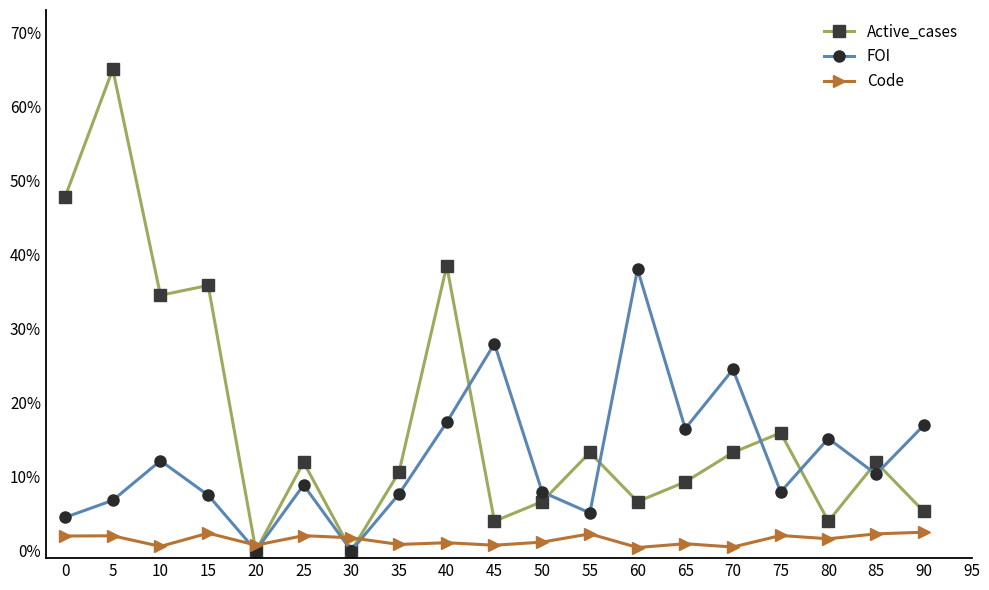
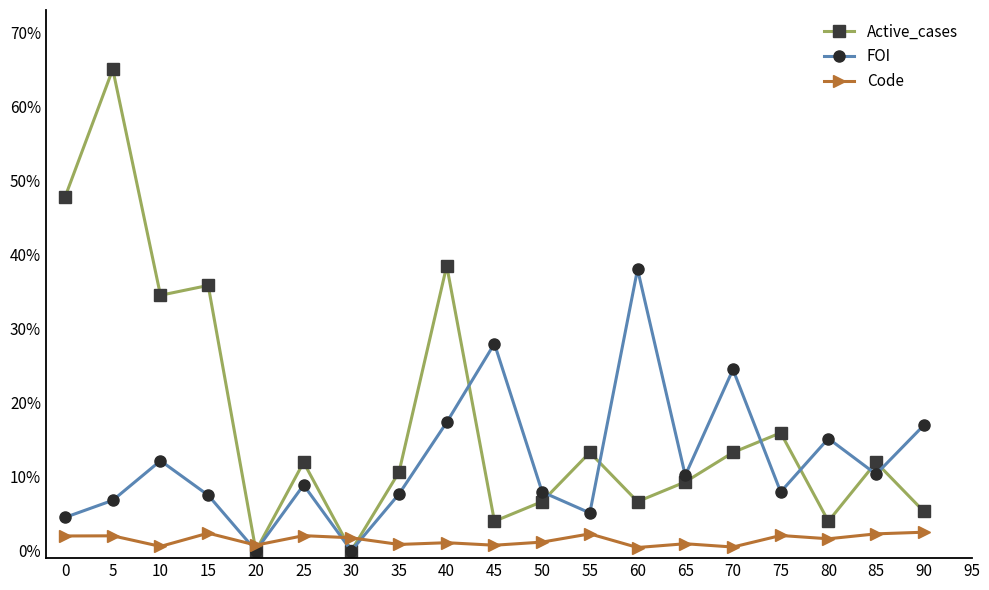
  {
    "Active_cases": {
      "0": "48%",
      "5": "65%",
      "10": "34%",
      "15": "36%",
      "25": "12%",
      "35": "11%",
      "40": "38%",
      "45": "4%",
      "50": "7%",
      "55": "13%",
      "60": "7%",
      "65": "9%",
      "70": "13%",
      "75": "16%",
      "80": "4%",
      "85": "12%",
      "90": "5%"
    },
    "FOI": {
      "0": "4%",
      "5": "7%",
      "10": "12%",
      "15": "7%",
      "25": "9%",
      "35": "8%",
      "40": "17%",
      "45": "28%",
      "50": "8%",
      "55": "5%",
      "60": "38%",
-     "65": "16%",
+     "65": "10%",
      "70": "24%",
      "75": "8%",
      "80": "15%",
      "85": "10%",
      "90": "17%"
    },
    "Code": {
      "0": "2%",
      "5": "2%",
      "10": "1%",
      "15": "2%",
      "20": "1%",
      "25": "2%",
      "30": "2%",
      "35": "1%",
      "40": "1%",
      "45": "1%",
      "50": "1%",
      "55": "2%",
      "60": "0%",
      "65": "1%",
      "70": "1%",
      "75": "2%",
      "80": "2%",
      "85": "2%",
      "90": "3%"
    }
  }
